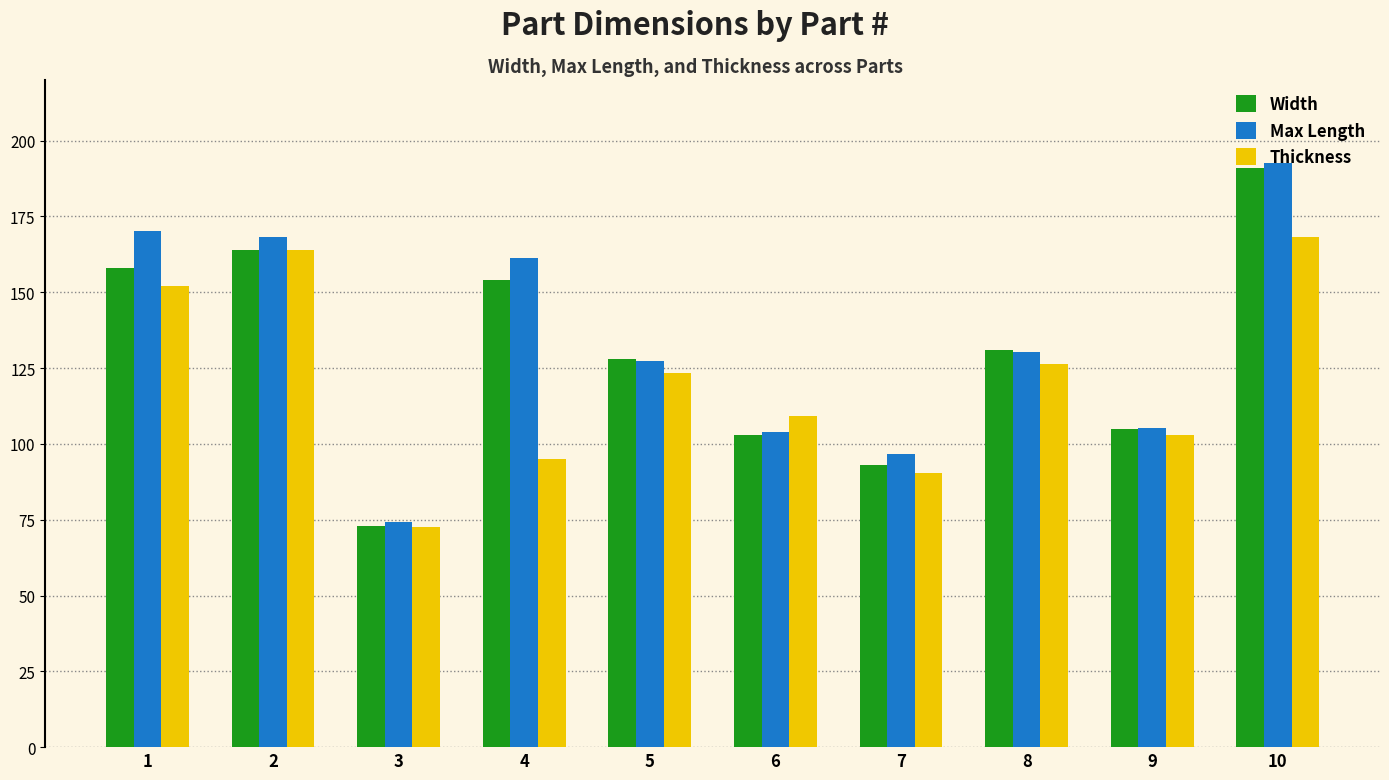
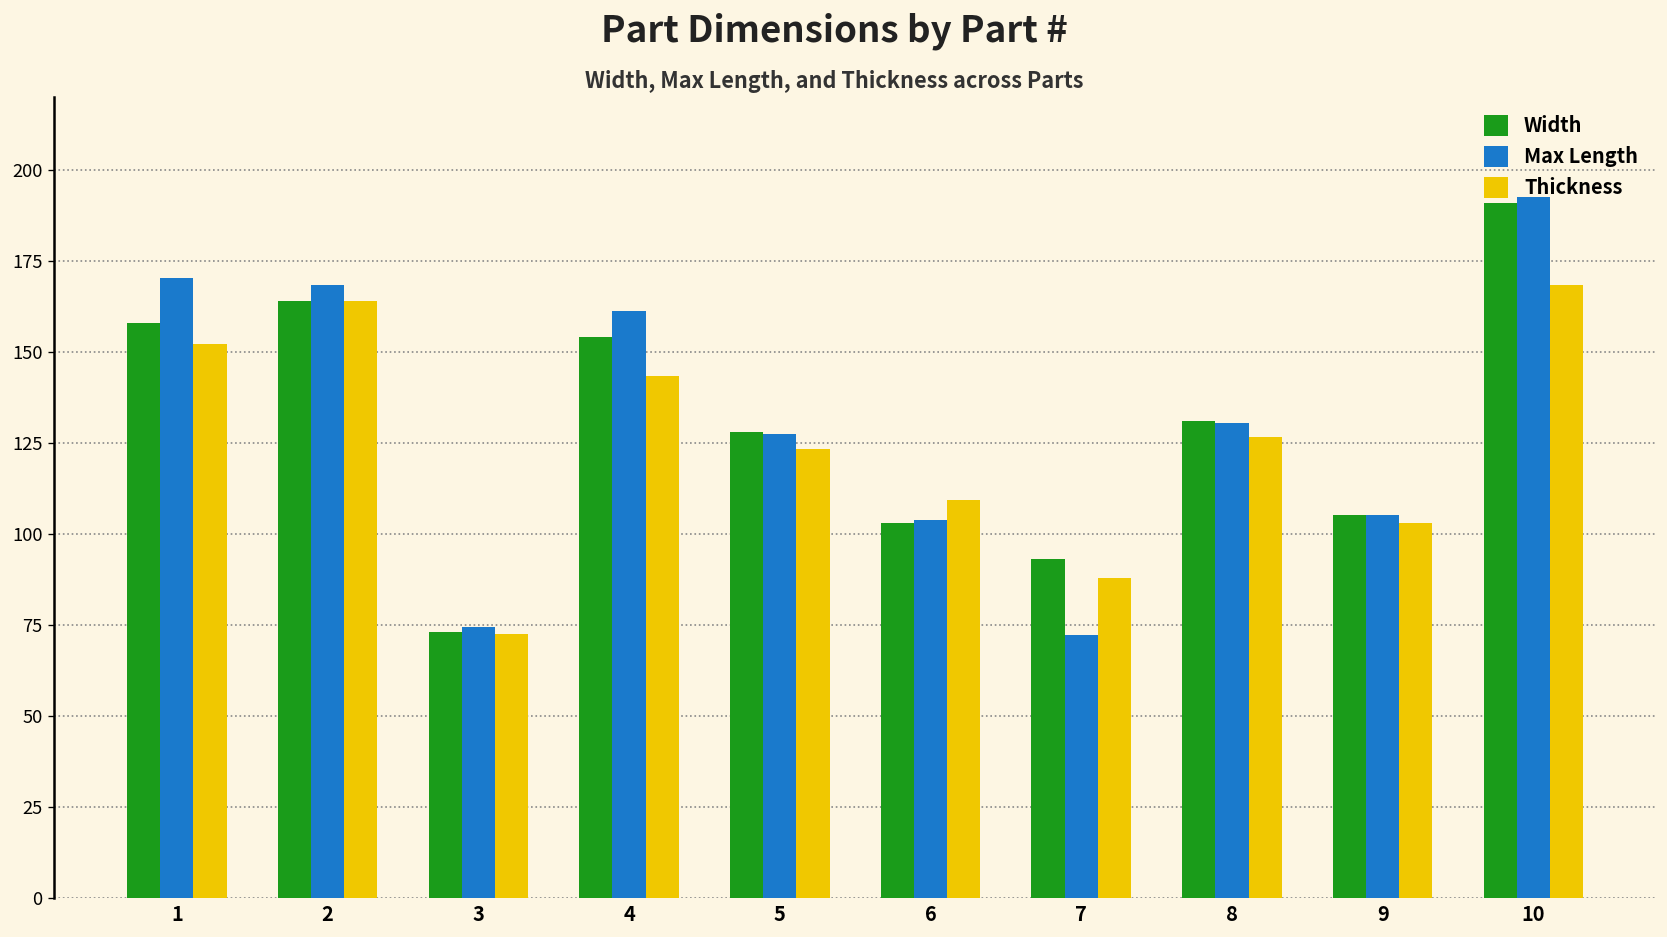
  {
    "Width": {
      "1": 158,
      "2": 164,
      "3": 73,
      "4": 154,
      "5": 128,
      "6": 103,
      "7": 93,
      "8": 131,
      "9": 105,
      "10": 191
    },
    "Max Length": {
      "1": 170,
      "2": 168,
      "3": 74,
      "4": 161,
      "5": 127,
      "6": 104,
-     "7": 97,
+     "7": 72,
      "8": 130,
      "9": 105,
      "10": 192
    },
    "Thickness": {
      "1": 152,
      "2": 164,
      "3": 73,
-     "4": 95,
+     "4": 143,
      "5": 123,
      "6": 109,
-     "7": 91,
+     "7": 88,
      "8": 127,
      "9": 103,
      "10": 168
    }
  }
